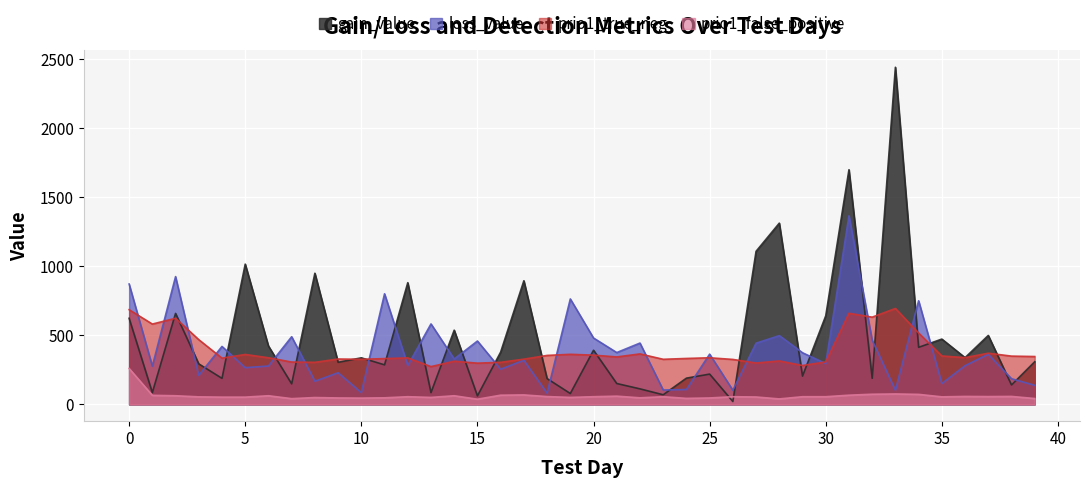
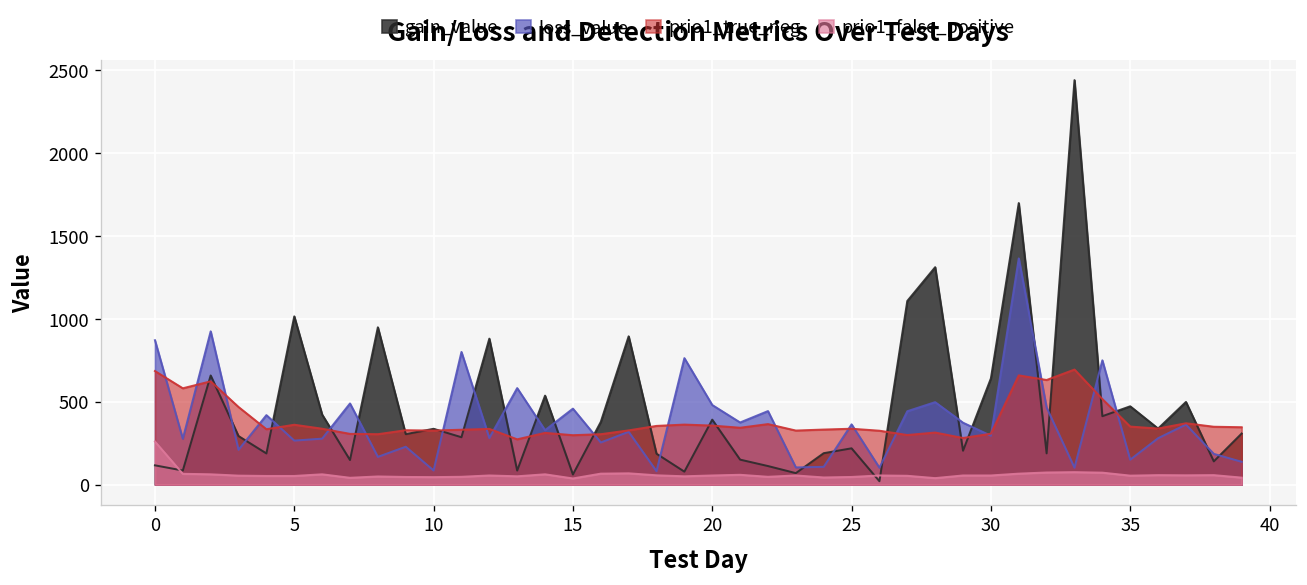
  {
    "gain_value": {
-     "0": 620,
+     "0": 120,
      "5": 1010,
      "15": 60,
      "20": 390,
      "25": 220,
      "30": 640,
      "35": 470
    },
    "loss_value": {
      "0": 870,
      "5": 270,
      "10": 90,
      "15": 460,
      "20": 480,
      "25": 360,
      "35": 150
    },
    "prio1_true_neg": {
      "0": 690,
      "5": 360,
      "15": 300,
      "20": 360,
      "25": 340,
      "35": 350
    },
    "prio1_false_positive": {
      "0": 260,
      "5": 50,
      "10": 50,
      "15": 40,
      "20": 60,
      "25": 50,
      "30": 60,
      "35": 50
    }
  }
